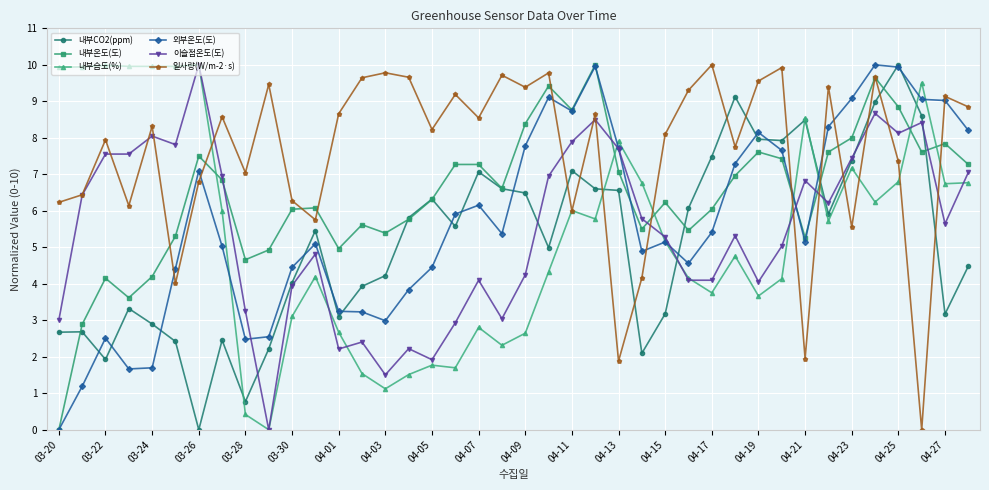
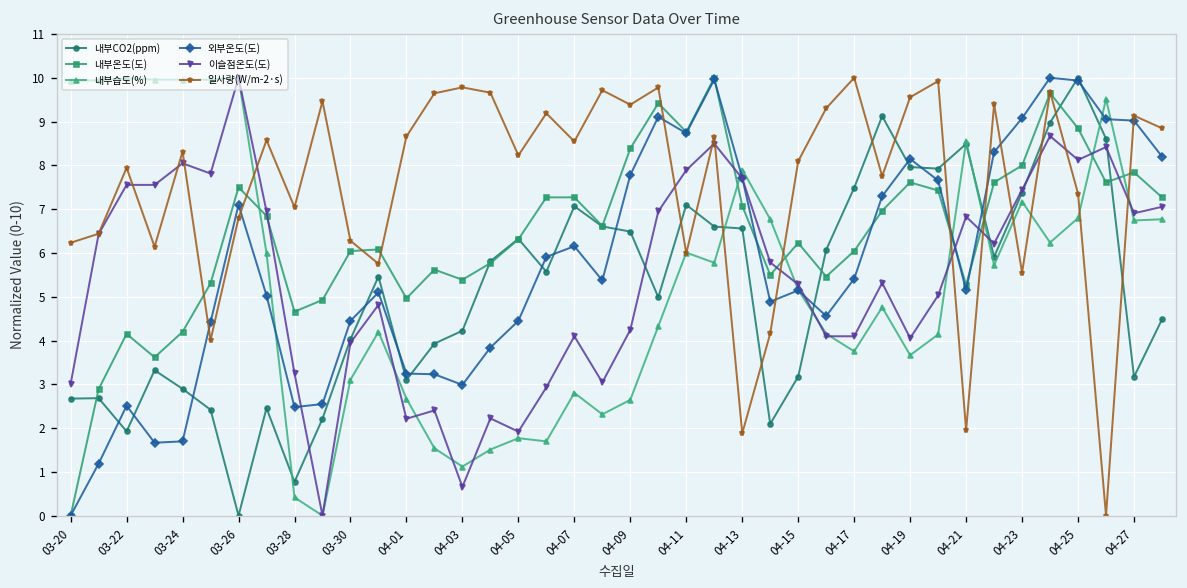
  {
    "이슬점온도(도)": {
      "03-20": 3.0,
      "03-22": 7.6,
      "03-24": 8.0,
      "03-28": 3.2,
      "03-30": 3.9,
      "04-01": 2.2,
-     "04-03": 1.5,
+     "04-03": 0.7,
      "04-05": 1.9,
      "04-07": 4.1,
      "04-09": 4.2,
      "04-11": 7.9,
      "04-15": 5.3,
      "04-17": 4.1,
      "04-19": 4.1,
      "04-21": 6.8,
      "04-25": 8.1,
-     "04-27": 5.6
+     "04-27": 6.9
    },
    "일사량(W/m-2·s)": {
      "03-20": 6.2,
      "03-22": 7.9,
      "03-24": 8.3,
      "03-26": 6.8,
      "03-28": 7.0,
      "03-30": 6.3,
      "04-01": 8.7,
      "04-03": 9.8,
      "04-05": 8.2,
      "04-07": 8.5,
      "04-09": 9.4,
      "04-13": 1.9,
      "04-15": 8.1,
      "04-17": 10.0,
      "04-19": 9.6,
      "04-21": 2.0,
      "04-23": 5.6,
      "04-25": 7.4,
      "04-27": 9.1
    }
  }
